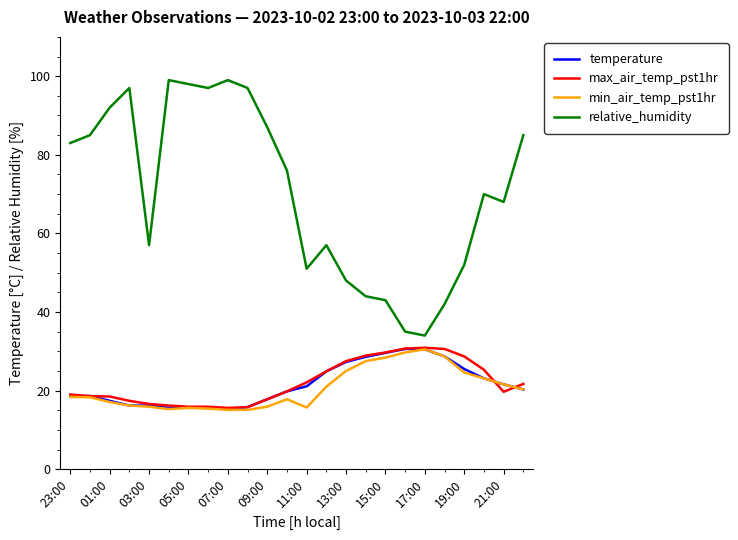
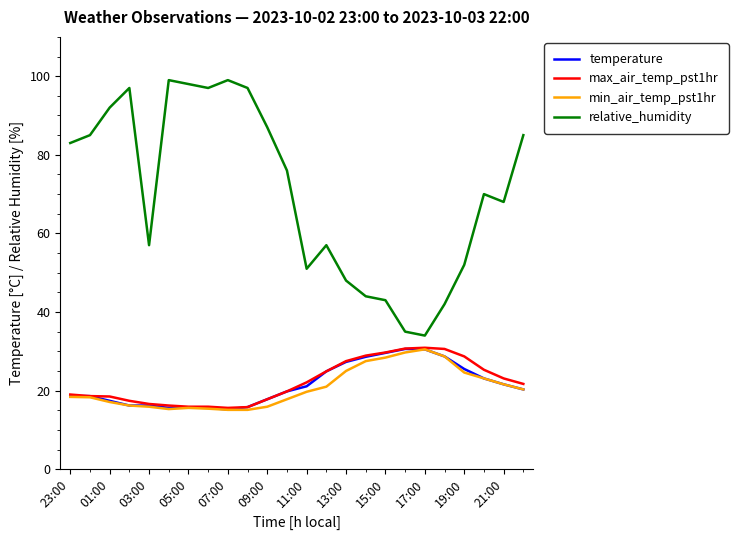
  {
    "temperature": {
      "11:00": 21,
      "19:00": 26
    },
    "max_air_temp_pst1hr": {
      "01:00": 19,
      "11:00": 22,
      "19:00": 29,
-     "21:00": 20
+     "21:00": 23
    },
    "min_air_temp_pst1hr": {
      "09:00": 16,
-     "11:00": 16,
+     "11:00": 20,
      "13:00": 25,
      "15:00": 28,
      "19:00": 25
    },
    "relative_humidity": {
      "23:00": 83,
      "01:00": 92,
      "03:00": 57,
      "05:00": 98,
      "07:00": 99,
      "09:00": 87,
      "11:00": 51,
      "13:00": 48,
      "15:00": 43,
      "17:00": 34,
      "19:00": 52,
      "21:00": 68
    }
  }
